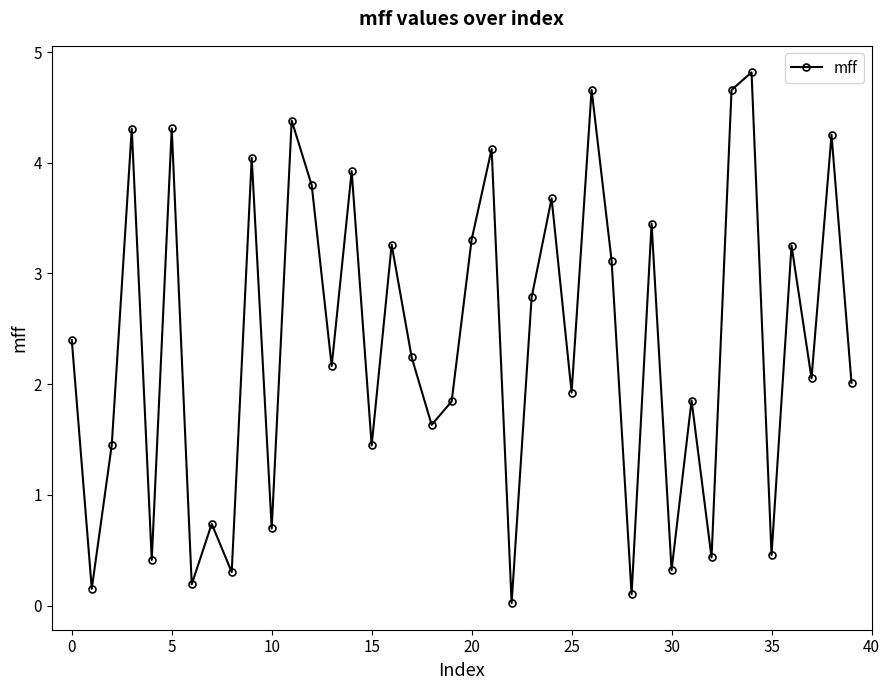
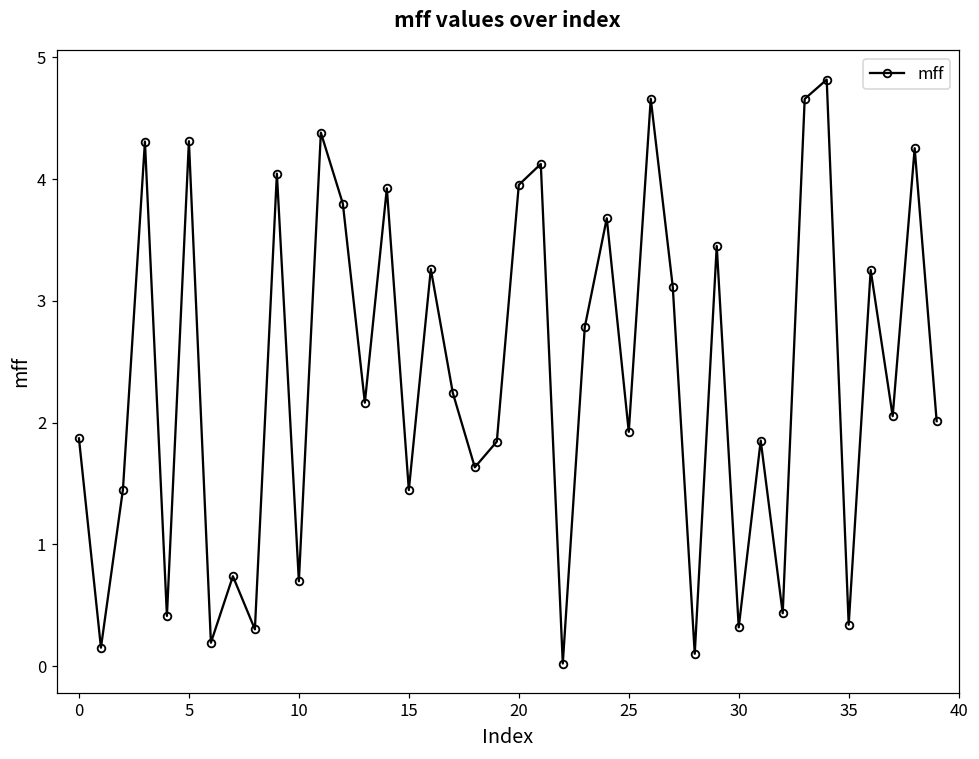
  {
-   "0": 2.40,
+   "0": 1.87,
    "5": 4.31,
    "10": 0.70,
    "15": 1.45,
-   "20": 3.31,
+   "20": 3.95,
    "25": 1.92,
    "30": 0.32,
-   "35": 0.46
+   "35": 0.34
  }
